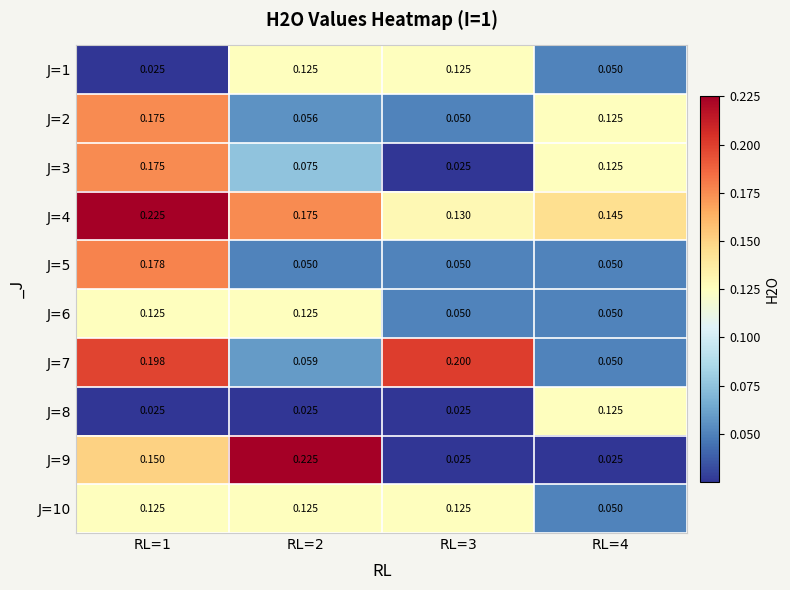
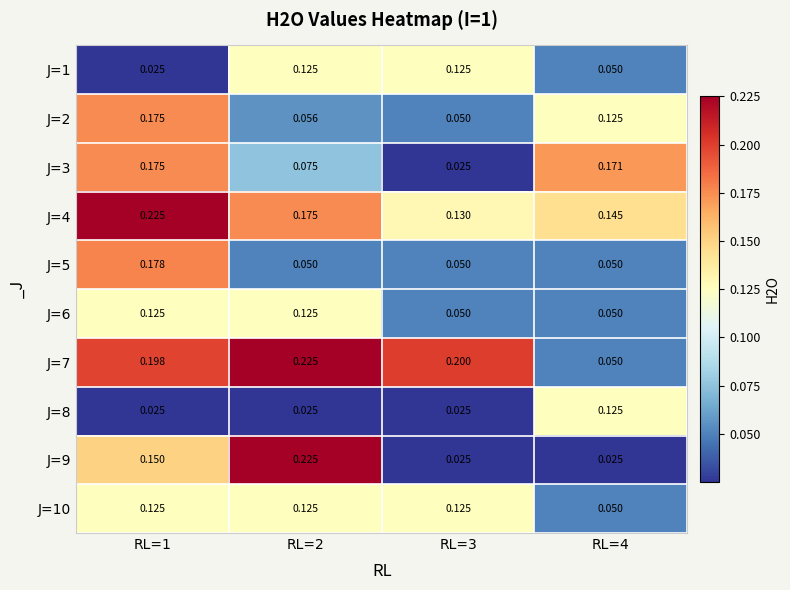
  {
    "J=1": {
      "RL=1": 0.025,
      "RL=2": 0.125,
      "RL=3": 0.125,
      "RL=4": 0.050
    },
    "J=2": {
      "RL=1": 0.175,
      "RL=2": 0.056,
      "RL=3": 0.050,
      "RL=4": 0.125
    },
    "J=3": {
      "RL=1": 0.175,
      "RL=2": 0.075,
      "RL=3": 0.025,
-     "RL=4": 0.125
+     "RL=4": 0.171
    },
    "J=4": {
      "RL=1": 0.225,
      "RL=2": 0.175,
      "RL=3": 0.130,
      "RL=4": 0.145
    },
    "J=5": {
      "RL=1": 0.178,
      "RL=2": 0.050,
      "RL=3": 0.050,
      "RL=4": 0.050
    },
    "J=6": {
      "RL=1": 0.125,
      "RL=2": 0.125,
      "RL=3": 0.050,
      "RL=4": 0.050
    },
    "J=7": {
      "RL=1": 0.198,
-     "RL=2": 0.059,
+     "RL=2": 0.225,
      "RL=3": 0.200,
      "RL=4": 0.050
    },
    "J=8": {
      "RL=1": 0.025,
      "RL=2": 0.025,
      "RL=3": 0.025,
      "RL=4": 0.125
    },
    "J=9": {
      "RL=1": 0.150,
      "RL=2": 0.225,
      "RL=3": 0.025,
      "RL=4": 0.025
    },
    "J=10": {
      "RL=1": 0.125,
      "RL=2": 0.125,
      "RL=3": 0.125,
      "RL=4": 0.050
    }
  }
